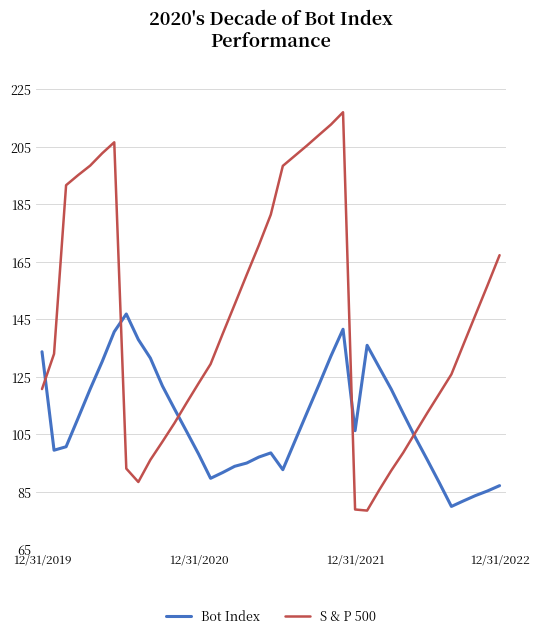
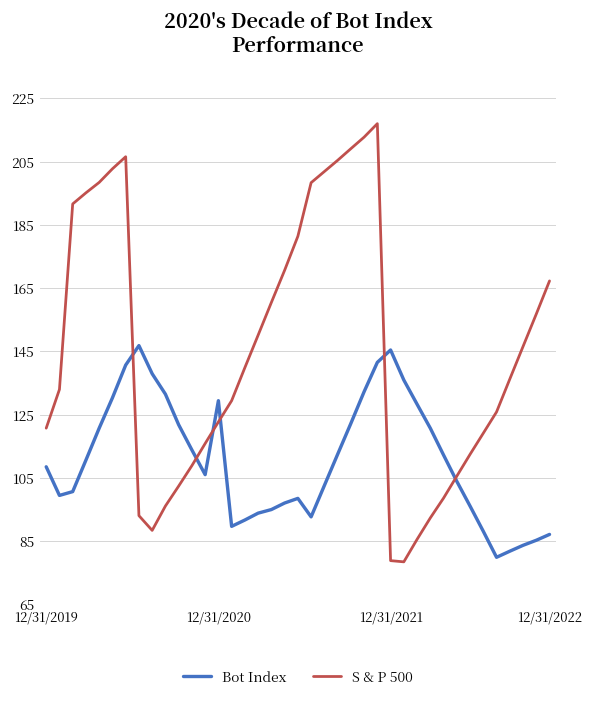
  {
    "Bot Index": {
-     "12/31/2019": 134,
-     "12/31/2020": 98,
-     "12/31/2021": 106,
+     "12/31/2019": 108,
+     "12/31/2020": 129,
+     "12/31/2021": 145,
      "12/31/2022": 87
    },
    "S & P 500": {
      "12/31/2019": 121,
      "12/31/2020": 123,
      "12/31/2021": 79,
      "12/31/2022": 167
    }
  }
